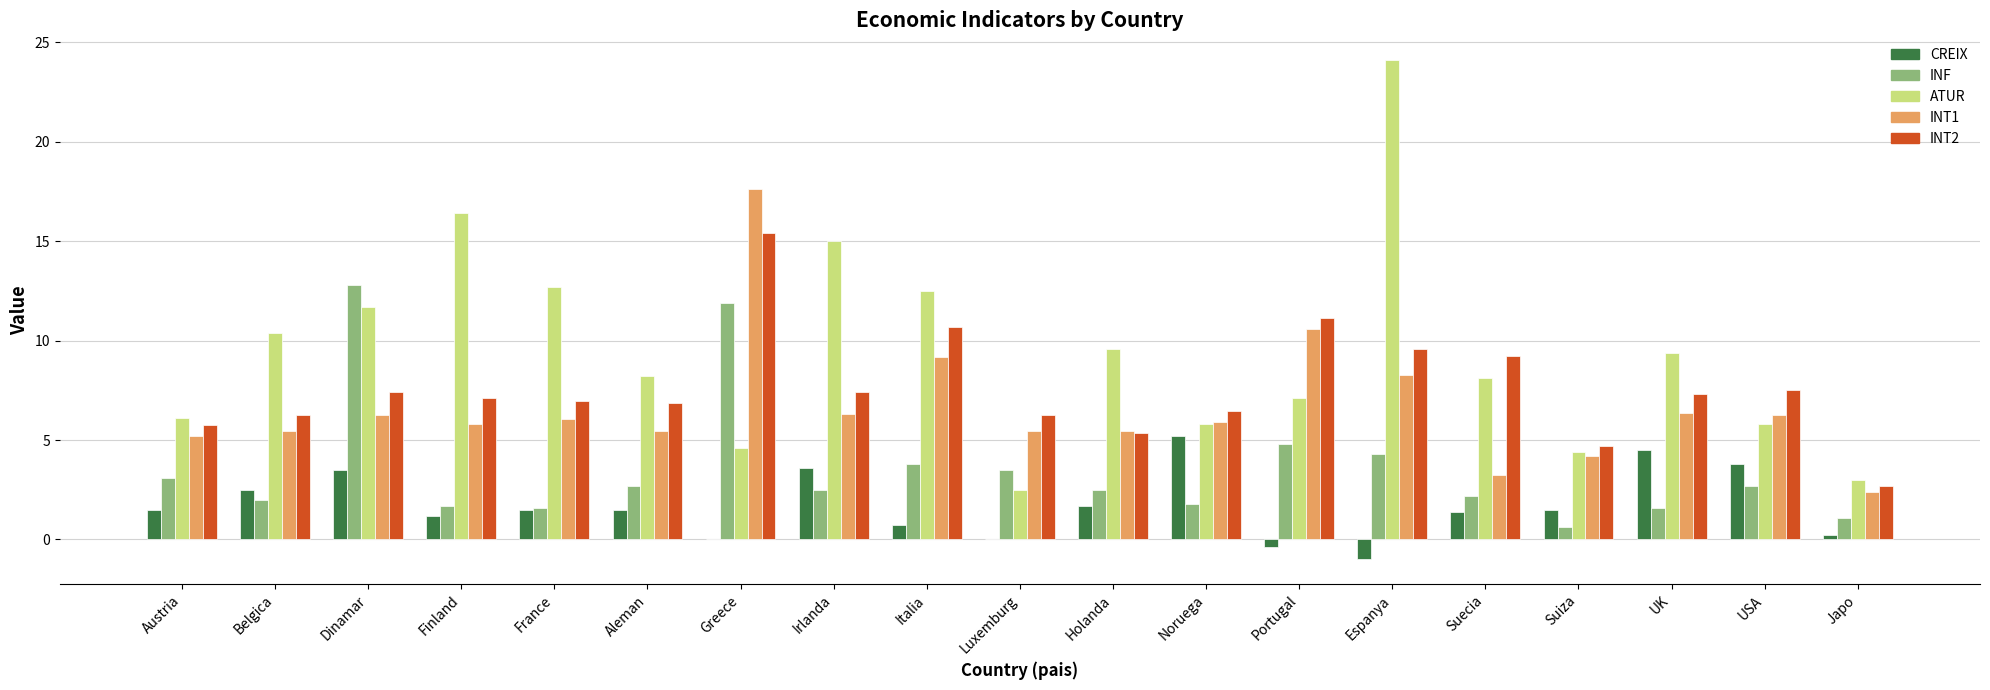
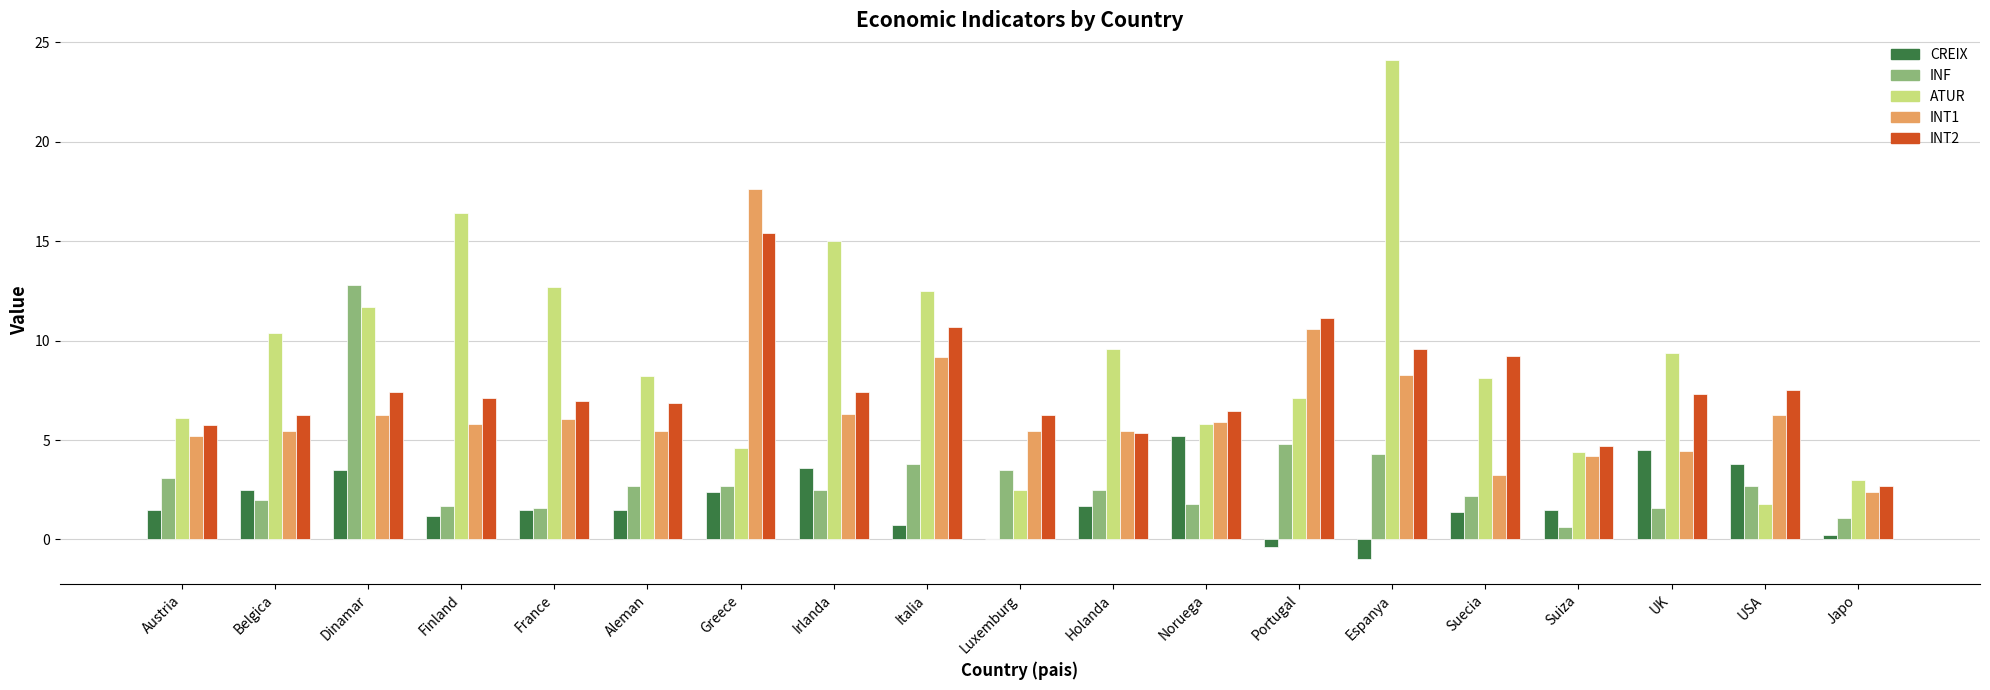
  {
    "CREIX": {
      "Austria": 1.5,
      "Belgica": 2.5,
      "Dinamar": 3.5,
      "Finland": 1.2,
      "France": 1.5,
      "Aleman": 1.5,
-     "Greece": 0.0,
+     "Greece": 2.4,
      "Irlanda": 3.6,
      "Italia": 0.7,
      "Luxemburg": 0.0,
      "Holanda": 1.7,
      "Noruega": 5.2,
      "Portugal": -0.4,
      "Espanya": -1.0,
      "Suecia": 1.4,
      "Suiza": 1.5,
      "UK": 4.5,
      "USA": 3.8,
      "Japo": 0.2
    },
    "INF": {
      "Austria": 3.1,
      "Belgica": 2.0,
      "Dinamar": 12.8,
      "Finland": 1.7,
      "France": 1.6,
      "Aleman": 2.7,
-     "Greece": 11.9,
+     "Greece": 2.7,
      "Irlanda": 2.5,
      "Italia": 3.8,
      "Luxemburg": 3.5,
      "Holanda": 2.5,
      "Noruega": 1.8,
      "Portugal": 4.8,
      "Espanya": 4.3,
      "Suecia": 2.2,
      "Suiza": 0.6,
      "UK": 1.6,
      "USA": 2.7,
      "Japo": 1.1
    },
    "ATUR": {
      "Austria": 6.1,
      "Belgica": 10.4,
      "Dinamar": 11.7,
      "Finland": 16.4,
      "France": 12.7,
      "Aleman": 8.2,
      "Greece": 4.6,
      "Irlanda": 15.0,
      "Italia": 12.5,
      "Luxemburg": 2.5,
      "Holanda": 9.6,
      "Noruega": 5.8,
      "Portugal": 7.1,
      "Espanya": 24.1,
      "Suecia": 8.1,
      "Suiza": 4.4,
      "UK": 9.4,
-     "USA": 5.8,
+     "USA": 1.8,
      "Japo": 3.0
    },
    "INT1": {
      "Austria": 5.2,
      "Belgica": 5.4,
      "Dinamar": 6.3,
      "Finland": 5.8,
      "France": 6.1,
      "Aleman": 5.5,
      "Greece": 17.6,
      "Irlanda": 6.3,
      "Italia": 9.2,
      "Luxemburg": 5.4,
      "Holanda": 5.4,
      "Noruega": 5.9,
      "Portugal": 10.6,
      "Espanya": 8.3,
      "Suecia": 3.2,
      "Suiza": 4.2,
-     "UK": 6.4,
+     "UK": 4.4,
      "USA": 6.3,
      "Japo": 2.4
    },
    "INT2": {
      "Austria": 5.7,
      "Belgica": 6.3,
      "Dinamar": 7.4,
      "Finland": 7.1,
      "France": 6.9,
      "Aleman": 6.9,
      "Greece": 15.4,
      "Irlanda": 7.4,
      "Italia": 10.7,
      "Luxemburg": 6.3,
      "Holanda": 5.4,
      "Noruega": 6.5,
      "Portugal": 11.2,
      "Espanya": 9.6,
      "Suecia": 9.2,
      "Suiza": 4.7,
      "UK": 7.3,
      "USA": 7.5,
      "Japo": 2.7
    }
  }
